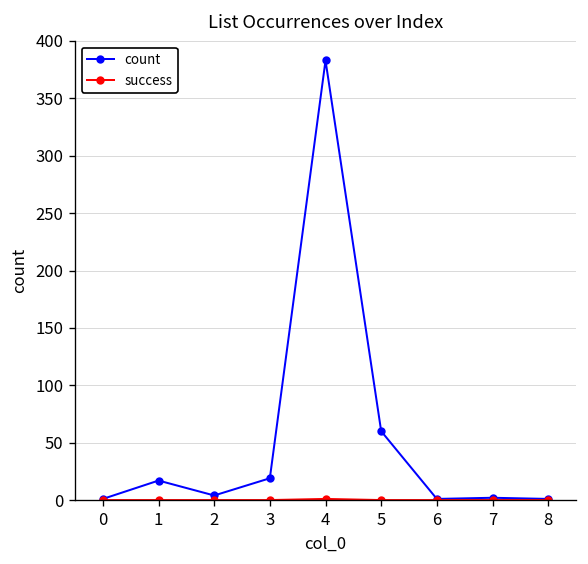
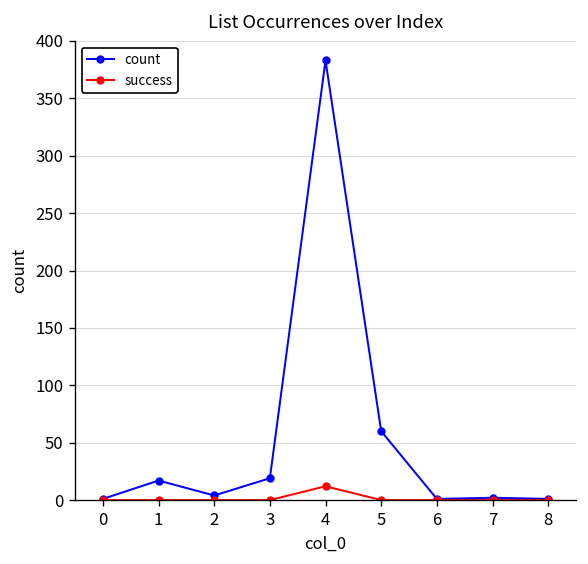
  {
    "count": {
      "1": 20,
      "2": 0,
      "3": 20,
      "4": 380,
      "5": 60
    },
    "success": {
      "1": 0,
      "2": 0,
      "3": 0,
-     "4": 0,
+     "4": 10,
      "5": 0
    }
  }
